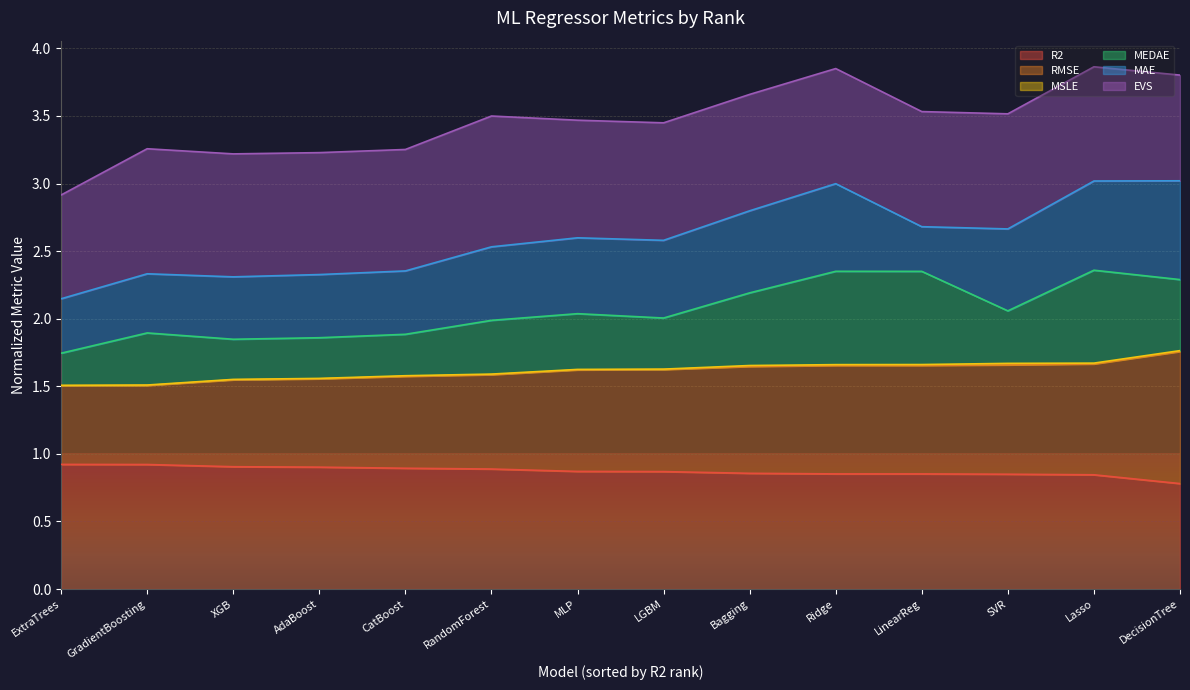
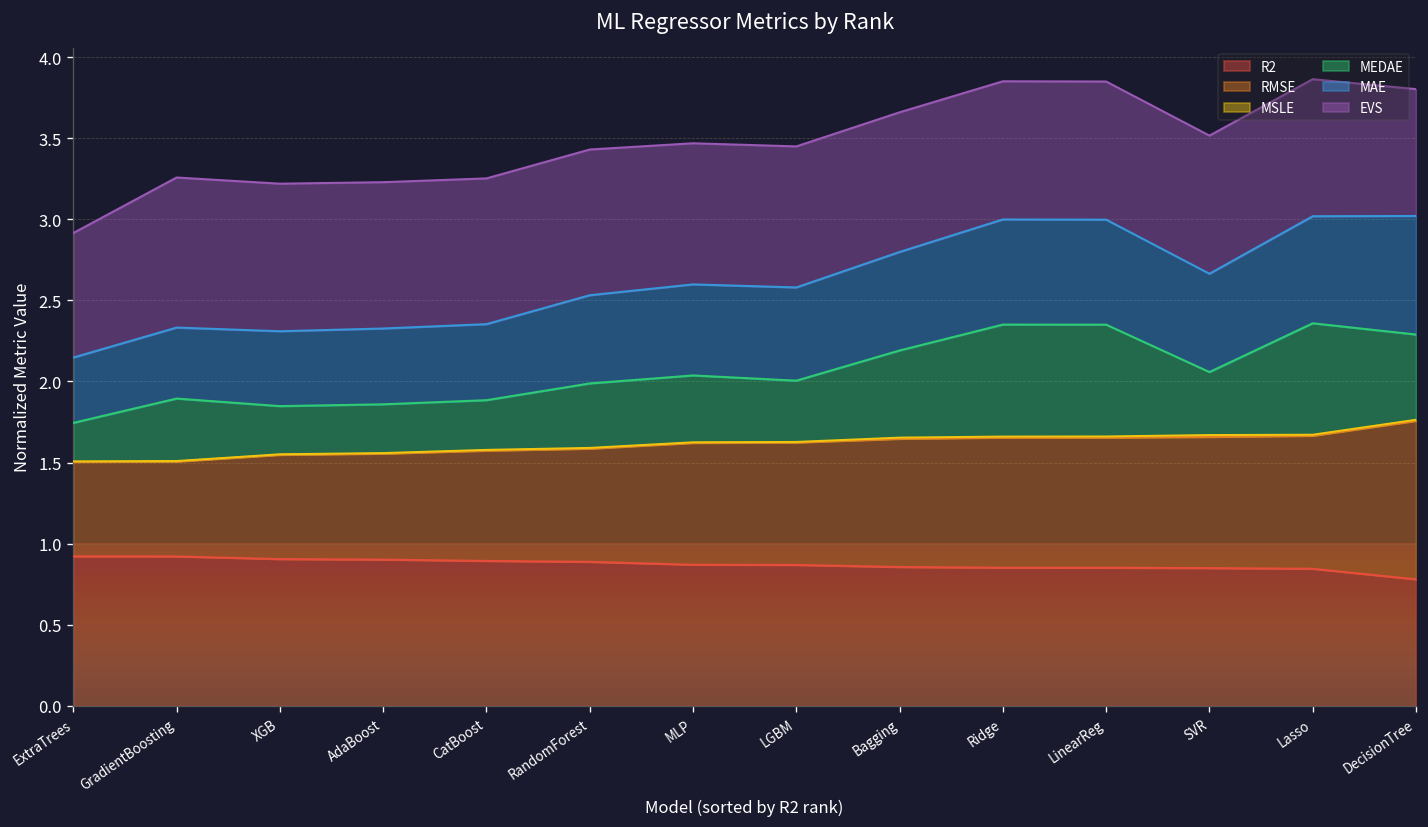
  {
    "MEDAE": {
      "ExtraTrees": 0.24,
      "GradientBoosting": 0.39,
      "XGB": 0.30,
      "AdaBoost": 0.30,
      "CatBoost": 0.31,
      "RandomForest": 0.40,
      "MLP": 0.41,
      "LGBM": 0.38,
      "Bagging": 0.54,
      "Ridge": 0.69,
      "LinearReg": 0.69,
      "SVR": 0.39,
      "Lasso": 0.69,
      "DecisionTree": 0.53
    },
    "MAE": {
      "ExtraTrees": 0.40,
      "GradientBoosting": 0.44,
      "XGB": 0.46,
      "AdaBoost": 0.47,
      "CatBoost": 0.47,
      "RandomForest": 0.54,
      "MLP": 0.56,
      "LGBM": 0.57,
      "Bagging": 0.61,
      "Ridge": 0.65,
-     "LinearReg": 0.33,
+     "LinearReg": 0.65,
      "SVR": 0.61,
      "Lasso": 0.66,
      "DecisionTree": 0.73
    },
    "EVS": {
      "ExtraTrees": 0.77,
      "GradientBoosting": 0.93,
      "XGB": 0.91,
      "AdaBoost": 0.90,
      "CatBoost": 0.90,
-     "RandomForest": 0.97,
+     "RandomForest": 0.90,
      "MLP": 0.87,
      "LGBM": 0.87,
      "Bagging": 0.86,
      "Ridge": 0.85,
      "LinearReg": 0.85,
      "SVR": 0.85,
      "DecisionTree": 0.78
    }
  }
